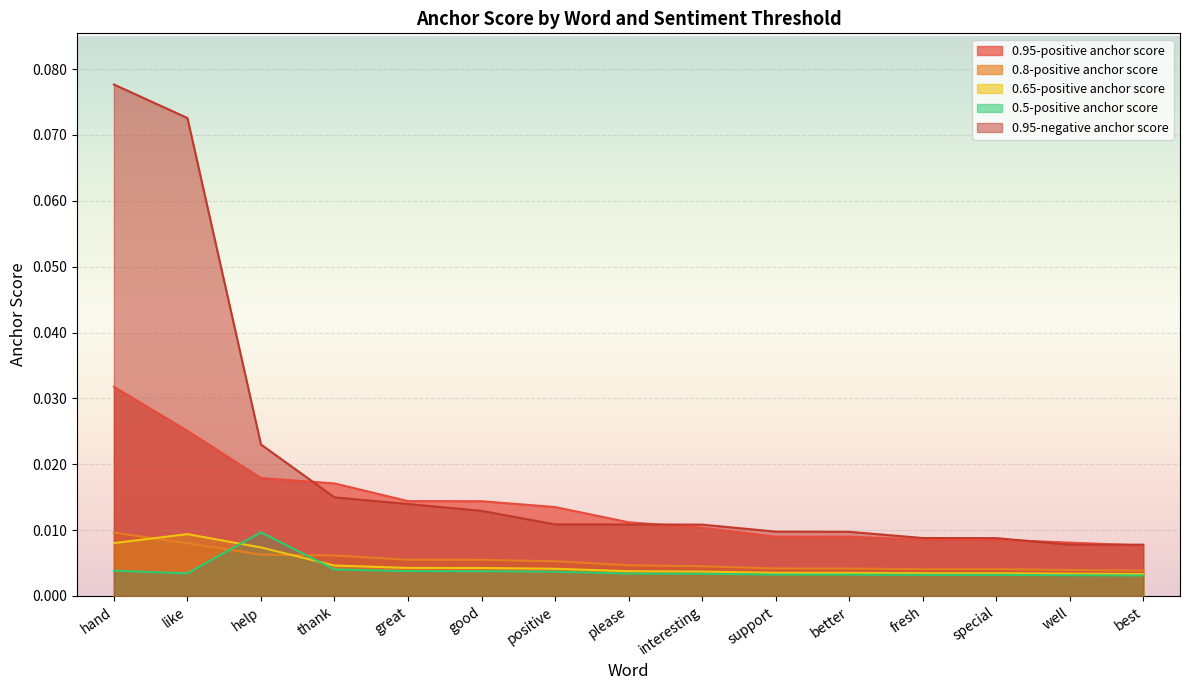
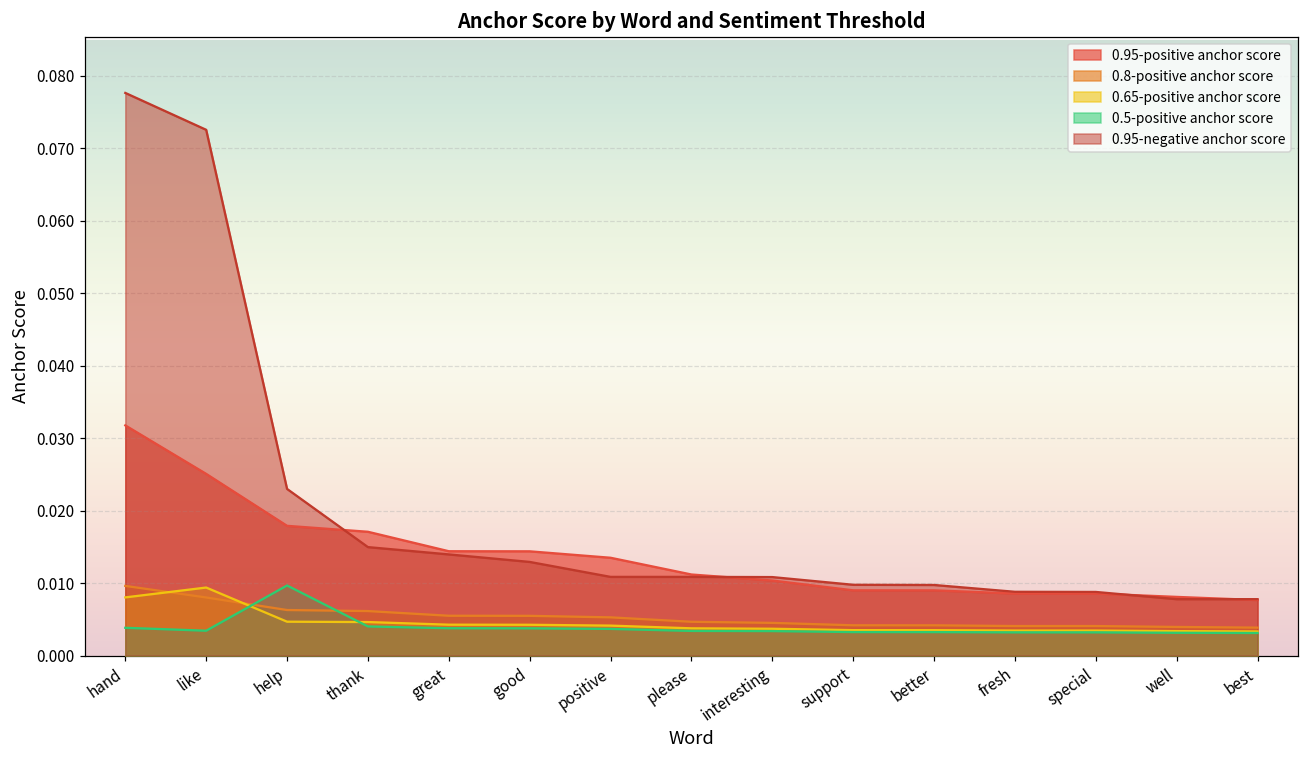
  {
    "0.65-positive anchor score": {
      "hand": 0.008,
      "like": 0.009,
-     "help": 0.007,
+     "help": 0.005,
      "thank": 0.005,
      "great": 0.004,
      "good": 0.004,
      "positive": 0.004
    },
    "0.5-positive anchor score": {
      "hand": 0.004,
      "like": 0.003,
      "help": 0.010,
      "thank": 0.004,
      "great": 0.004,
      "good": 0.004,
      "positive": 0.004
    }
  }
